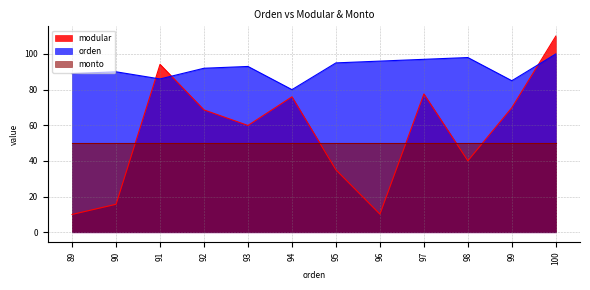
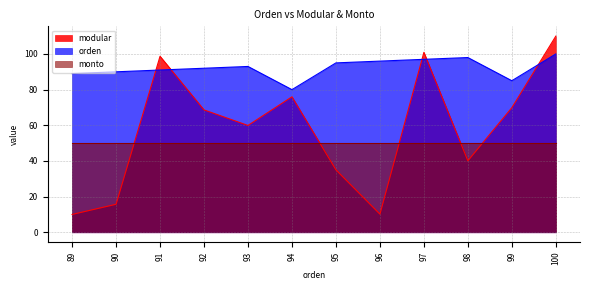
  {
    "modular": {
      "89": 10,
      "90": 16,
-     "91": 94,
+     "91": 99,
      "92": 69,
      "93": 60,
      "94": 76,
      "95": 35,
      "96": 10,
-     "97": 78,
+     "97": 101,
      "98": 40,
      "99": 70,
      "100": 110
    },
    "orden": {
      "89": 89,
      "90": 90,
-     "91": 86,
+     "91": 91,
      "92": 92,
      "93": 93,
      "94": 80,
      "95": 95,
      "96": 96,
      "97": 97,
      "98": 98,
      "99": 85,
      "100": 100
    },
    "monto": {
      "89": 50,
      "90": 50,
      "91": 50,
      "92": 50,
      "93": 50,
      "94": 50,
      "95": 50,
      "96": 50,
      "97": 50,
      "98": 50,
      "99": 50,
      "100": 50
    }
  }
